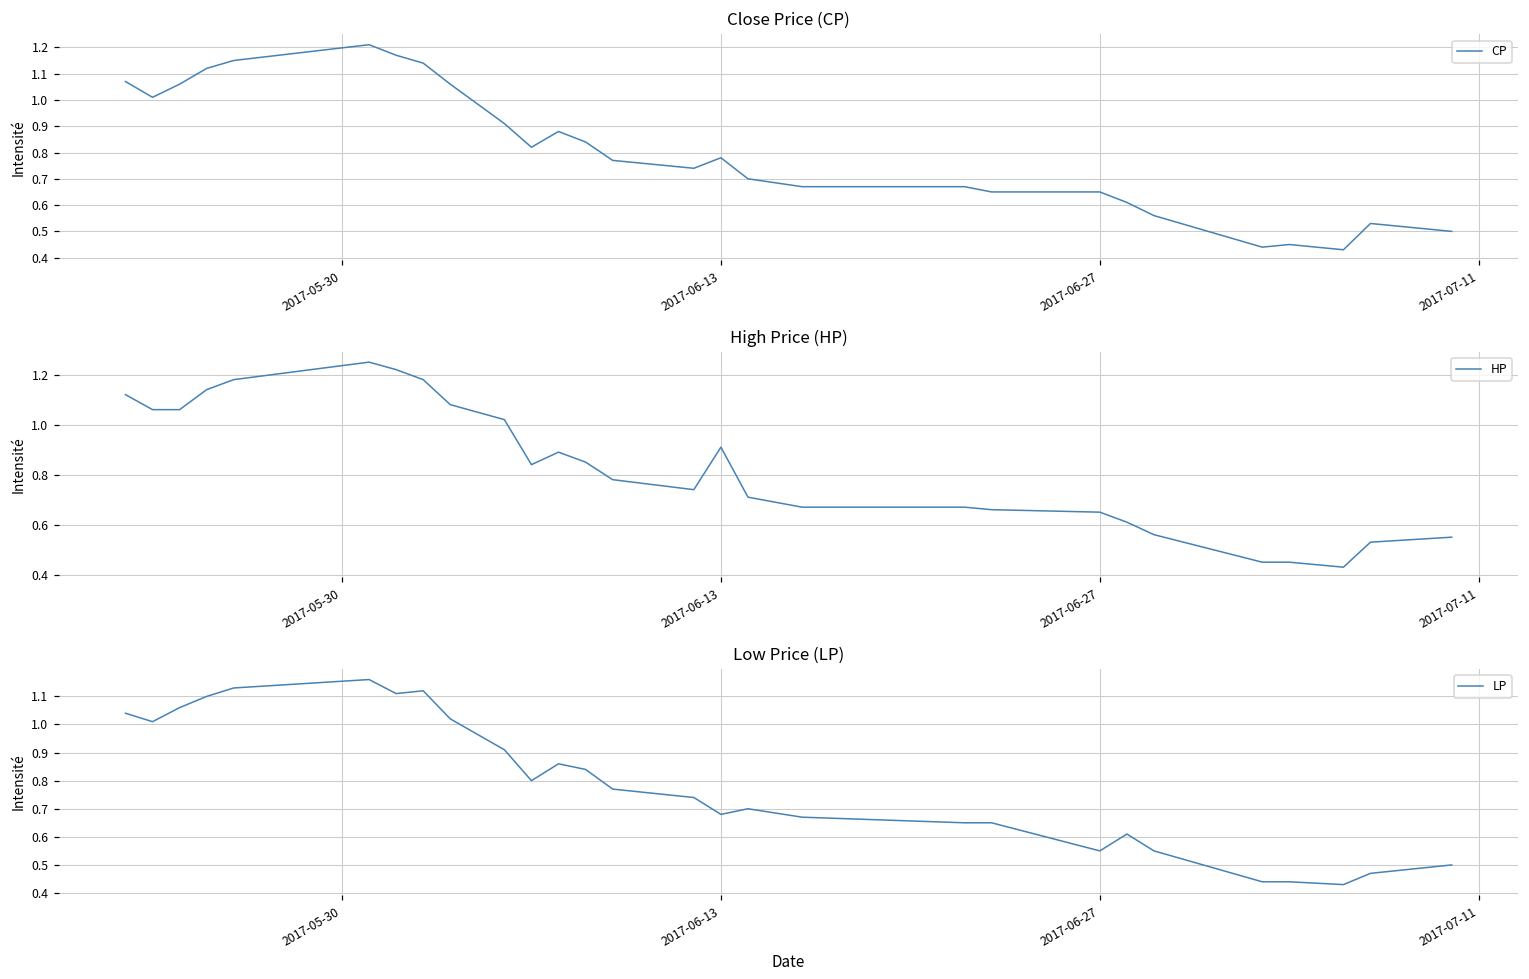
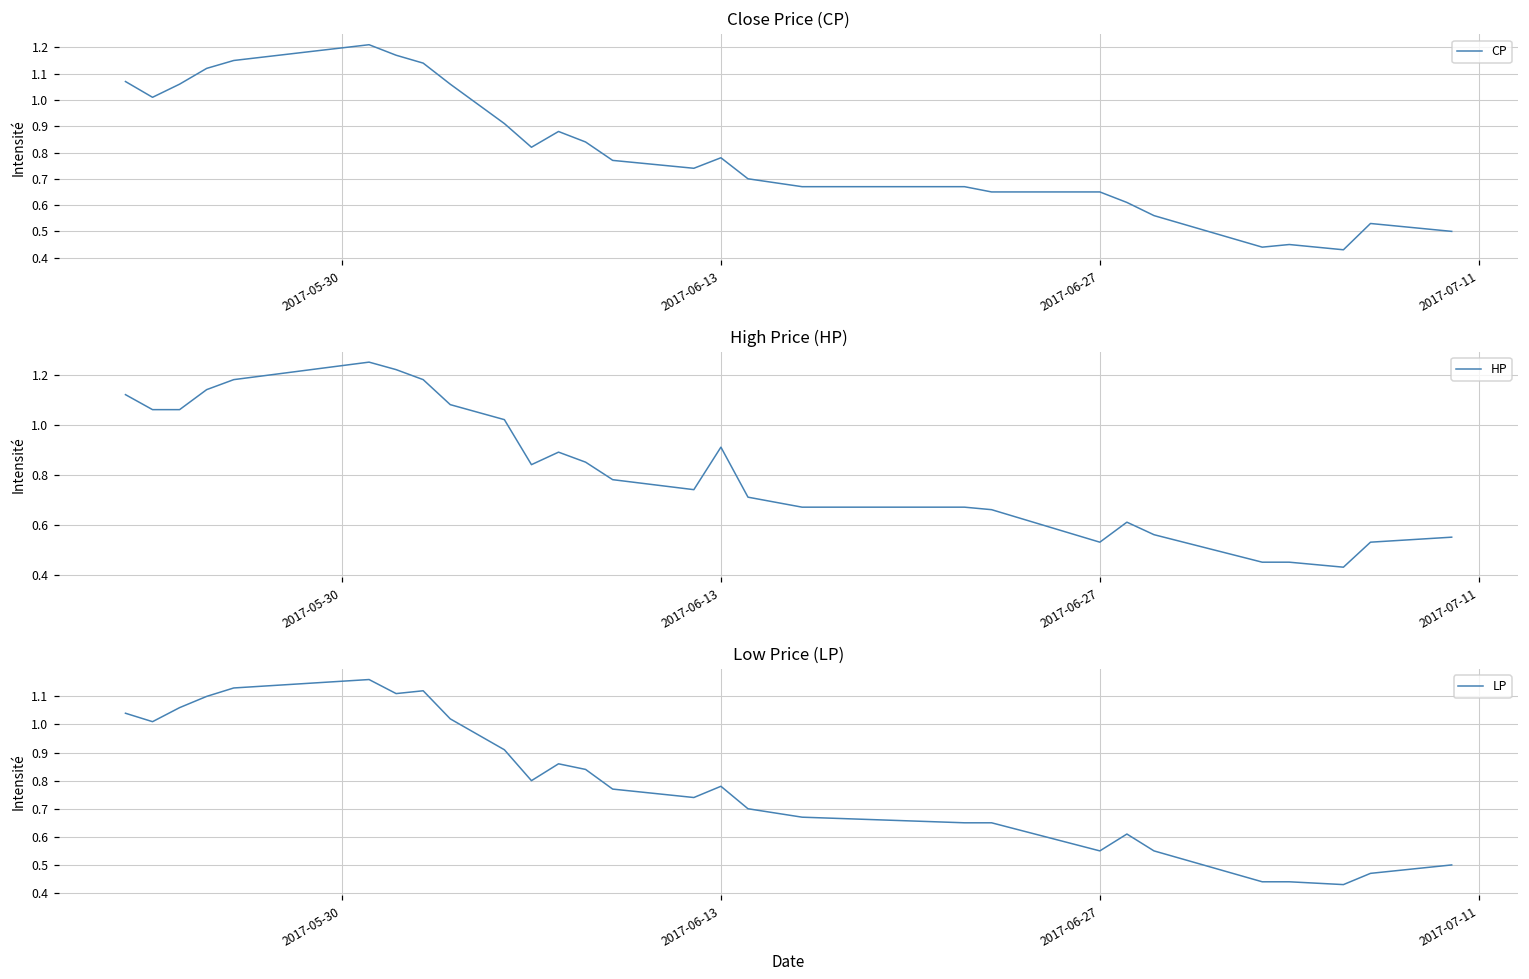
  {
    "Close Price (CP)": {
      "2017-06-13": 0.78,
      "2017-06-27": 0.65
    },
    "High Price (HP)": {
      "2017-06-13": 0.91,
-     "2017-06-27": 0.65
+     "2017-06-27": 0.53
    },
    "Low Price (LP)": {
-     "2017-06-13": 0.68,
+     "2017-06-13": 0.78,
      "2017-06-27": 0.55
    }
  }
